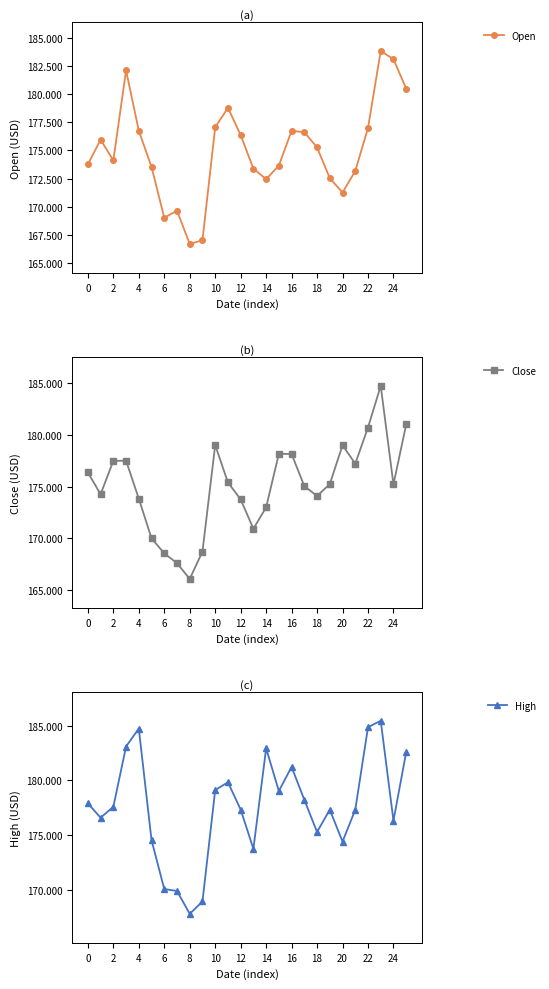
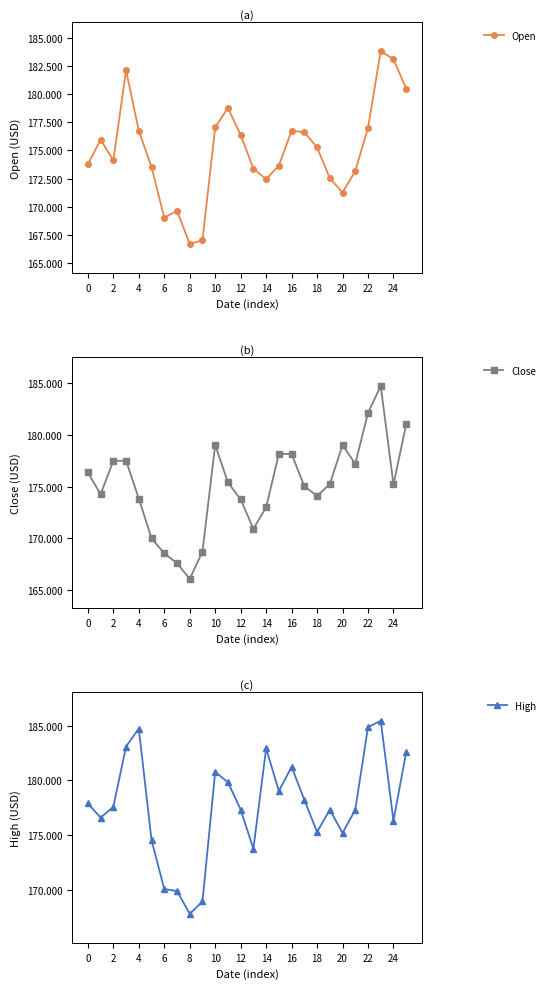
  {
    "(a)": {
      "0": 173.8,
      "2": 174.1,
      "4": 176.8,
      "6": 169.0,
      "8": 166.7,
      "10": 177.1,
      "12": 176.4,
      "14": 172.4,
      "16": 176.8,
      "18": 175.3,
      "20": 171.3,
      "22": 177.0,
      "24": 183.1
    },
    "(b)": {
      "0": 176.4,
      "2": 177.5,
      "4": 173.8,
      "6": 168.6,
      "8": 166.1,
      "10": 179.0,
      "12": 173.8,
      "14": 173.0,
      "16": 178.1,
      "18": 174.1,
      "20": 179.0,
-     "22": 180.7,
+     "22": 182.1,
      "24": 175.2
    },
    "(c)": {
      "0": 177.9,
      "2": 177.6,
      "4": 184.7,
      "6": 170.1,
      "8": 167.8,
-     "10": 179.1,
+     "10": 180.8,
      "12": 177.3,
      "14": 182.9,
      "16": 181.2,
      "18": 175.3,
-     "20": 174.4,
+     "20": 175.2,
      "22": 184.9,
      "24": 176.3
    }
  }
